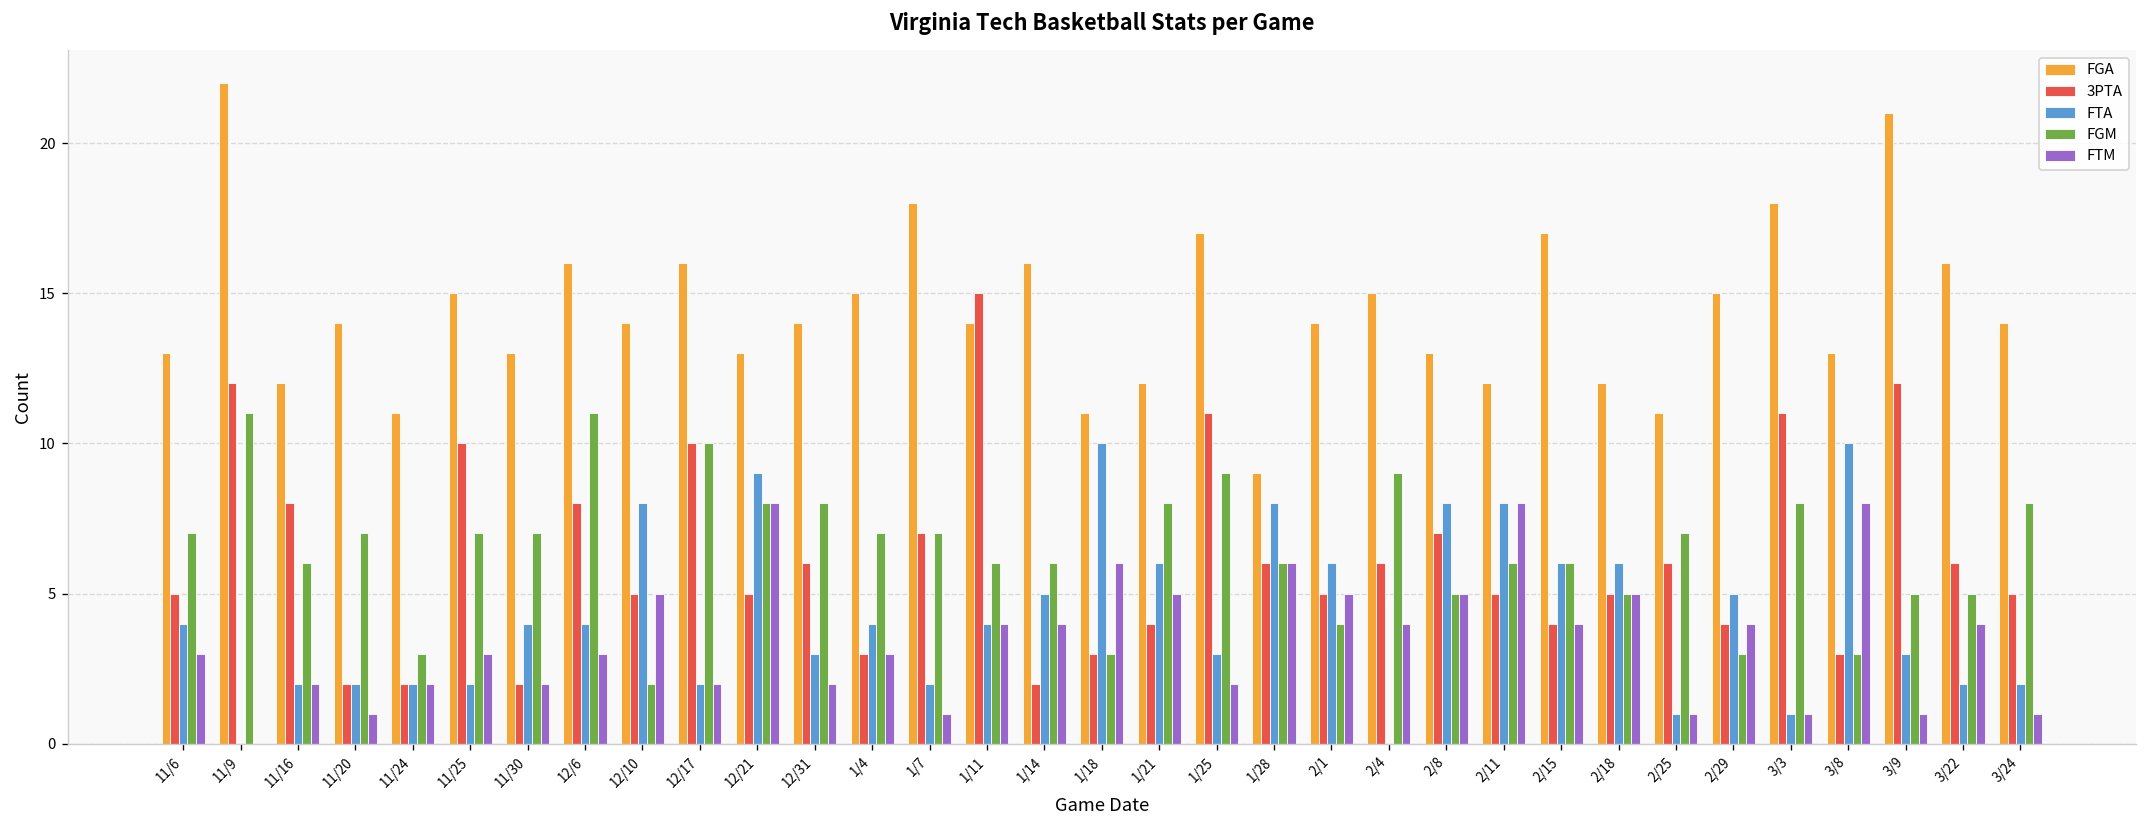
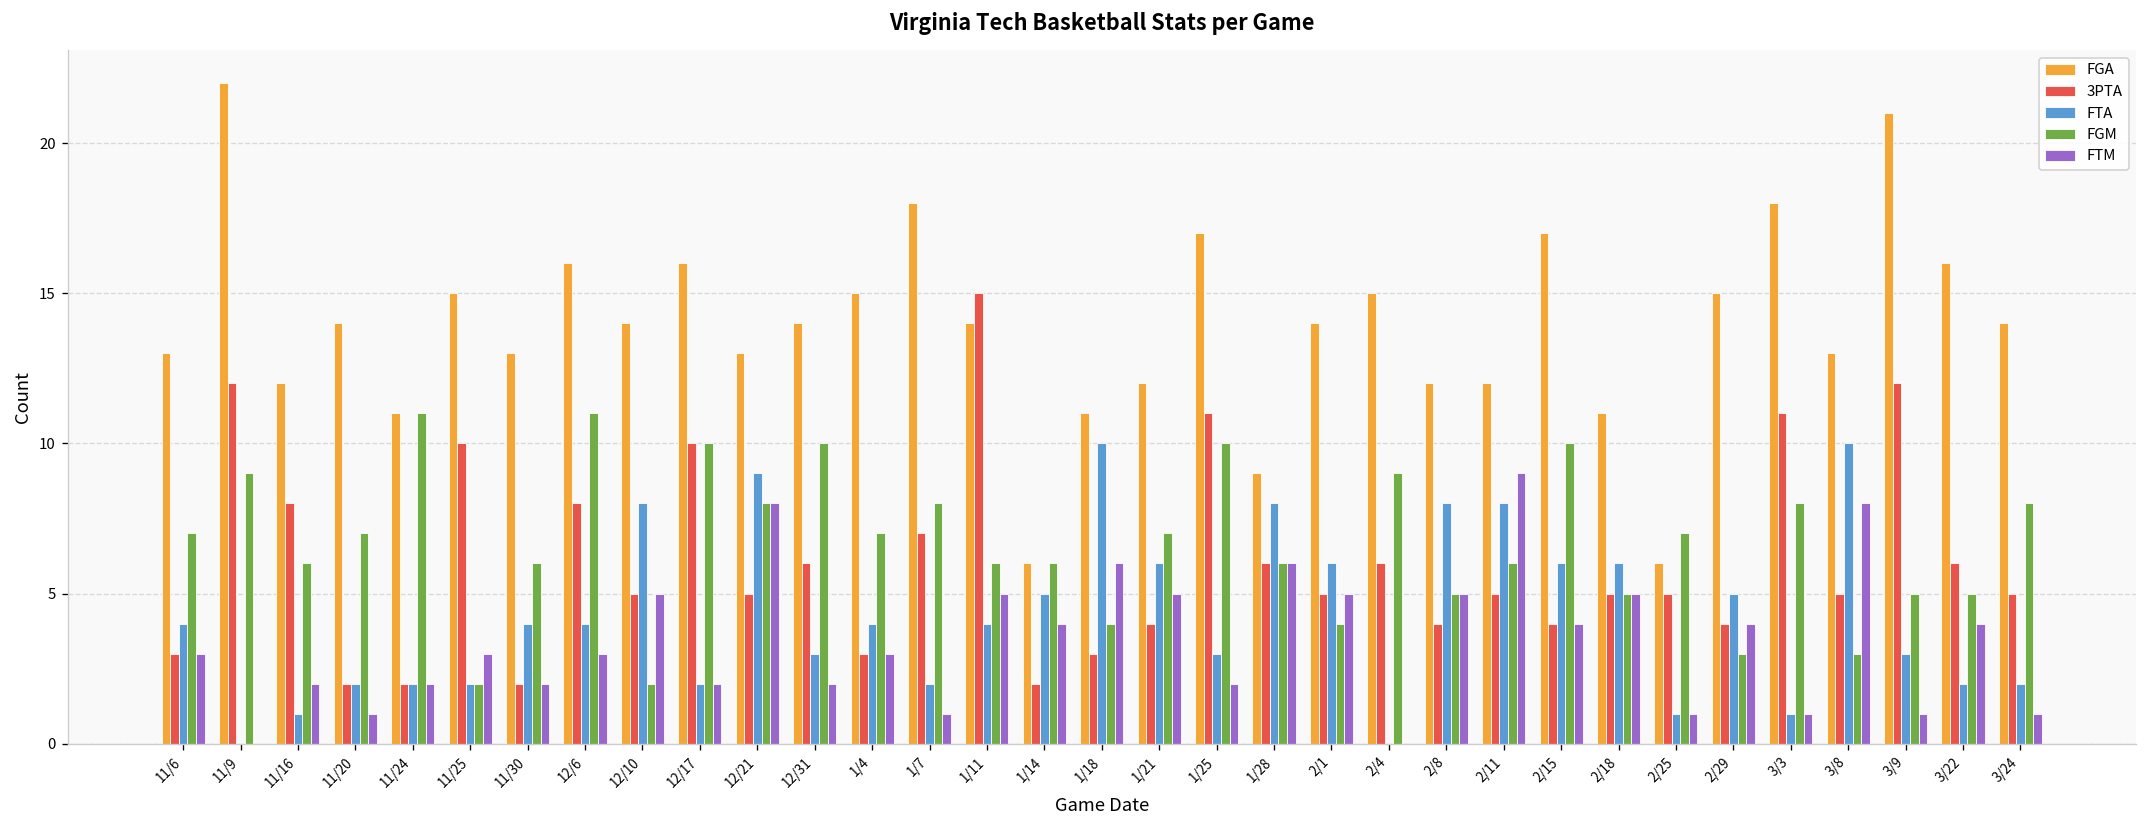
  {
    "FGA": {
      "11/6": 13,
      "11/9": 22,
      "11/16": 12,
      "11/20": 14,
      "11/24": 11,
      "11/25": 15,
      "11/30": 13,
      "12/6": 16,
      "12/10": 14,
      "12/17": 16,
      "12/21": 13,
      "12/31": 14,
      "1/4": 15,
      "1/7": 18,
      "1/11": 14,
-     "1/14": 16,
+     "1/14": 6,
      "1/18": 11,
      "1/21": 12,
      "1/25": 17,
      "1/28": 9,
      "2/1": 14,
      "2/4": 15,
-     "2/8": 13,
+     "2/8": 12,
      "2/11": 12,
      "2/15": 17,
-     "2/18": 12,
-     "2/25": 11,
+     "2/18": 11,
+     "2/25": 6,
      "2/29": 15,
      "3/3": 18,
      "3/8": 13,
      "3/9": 21,
      "3/22": 16,
      "3/24": 14
    },
    "3PTA": {
-     "11/6": 5,
+     "11/6": 3,
      "11/9": 12,
      "11/16": 8,
      "11/20": 2,
      "11/24": 2,
      "11/25": 10,
      "11/30": 2,
      "12/6": 8,
      "12/10": 5,
      "12/17": 10,
      "12/21": 5,
      "12/31": 6,
      "1/4": 3,
      "1/7": 7,
      "1/11": 15,
      "1/14": 2,
      "1/18": 3,
      "1/21": 4,
      "1/25": 11,
      "1/28": 6,
      "2/1": 5,
      "2/4": 6,
-     "2/8": 7,
+     "2/8": 4,
      "2/11": 5,
      "2/15": 4,
      "2/18": 5,
-     "2/25": 6,
+     "2/25": 5,
      "2/29": 4,
      "3/3": 11,
-     "3/8": 3,
+     "3/8": 5,
      "3/9": 12,
      "3/22": 6,
      "3/24": 5
    },
    "FTA": {
      "11/6": 4,
      "11/9": 0,
-     "11/16": 2,
+     "11/16": 1,
      "11/20": 2,
      "11/24": 2,
      "11/25": 2,
      "11/30": 4,
      "12/6": 4,
      "12/10": 8,
      "12/17": 2,
      "12/21": 9,
      "12/31": 3,
      "1/4": 4,
      "1/7": 2,
      "1/11": 4,
      "1/14": 5,
      "1/18": 10,
      "1/21": 6,
      "1/25": 3,
      "1/28": 8,
      "2/1": 6,
      "2/4": 0,
      "2/8": 8,
      "2/11": 8,
      "2/15": 6,
      "2/18": 6,
      "2/25": 1,
      "2/29": 5,
      "3/3": 1,
      "3/8": 10,
      "3/9": 3,
      "3/22": 2,
      "3/24": 2
    },
    "FGM": {
      "11/6": 7,
-     "11/9": 11,
+     "11/9": 9,
      "11/16": 6,
      "11/20": 7,
-     "11/24": 3,
-     "11/25": 7,
-     "11/30": 7,
+     "11/24": 11,
+     "11/25": 2,
+     "11/30": 6,
      "12/6": 11,
      "12/10": 2,
      "12/17": 10,
      "12/21": 8,
-     "12/31": 8,
+     "12/31": 10,
      "1/4": 7,
-     "1/7": 7,
+     "1/7": 8,
      "1/11": 6,
      "1/14": 6,
-     "1/18": 3,
-     "1/21": 8,
-     "1/25": 9,
+     "1/18": 4,
+     "1/21": 7,
+     "1/25": 10,
      "1/28": 6,
      "2/1": 4,
      "2/4": 9,
      "2/8": 5,
      "2/11": 6,
-     "2/15": 6,
+     "2/15": 10,
      "2/18": 5,
      "2/25": 7,
      "2/29": 3,
      "3/3": 8,
      "3/8": 3,
      "3/9": 5,
      "3/22": 5,
      "3/24": 8
    },
    "FTM": {
      "11/6": 3,
      "11/9": 0,
      "11/16": 2,
      "11/20": 1,
      "11/24": 2,
      "11/25": 3,
      "11/30": 2,
      "12/6": 3,
      "12/10": 5,
      "12/17": 2,
      "12/21": 8,
      "12/31": 2,
      "1/4": 3,
      "1/7": 1,
-     "1/11": 4,
+     "1/11": 5,
      "1/14": 4,
      "1/18": 6,
      "1/21": 5,
      "1/25": 2,
      "1/28": 6,
      "2/1": 5,
-     "2/4": 4,
+     "2/4": 0,
      "2/8": 5,
-     "2/11": 8,
+     "2/11": 9,
      "2/15": 4,
      "2/18": 5,
      "2/25": 1,
      "2/29": 4,
      "3/3": 1,
      "3/8": 8,
      "3/9": 1,
      "3/22": 4,
      "3/24": 1
    }
  }
